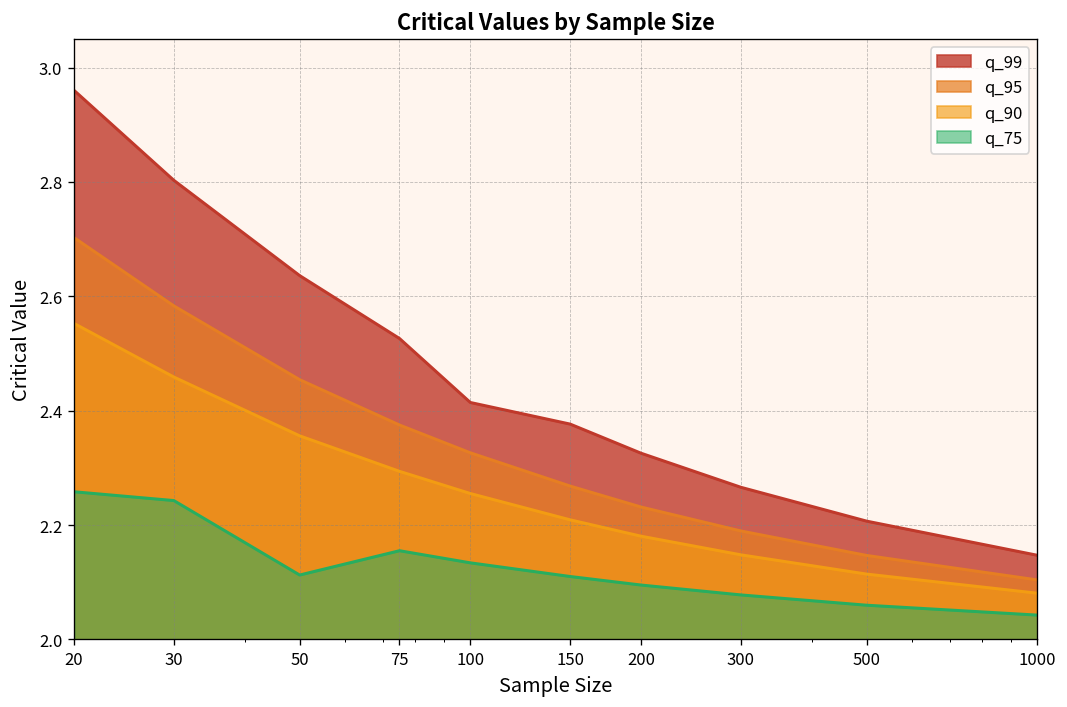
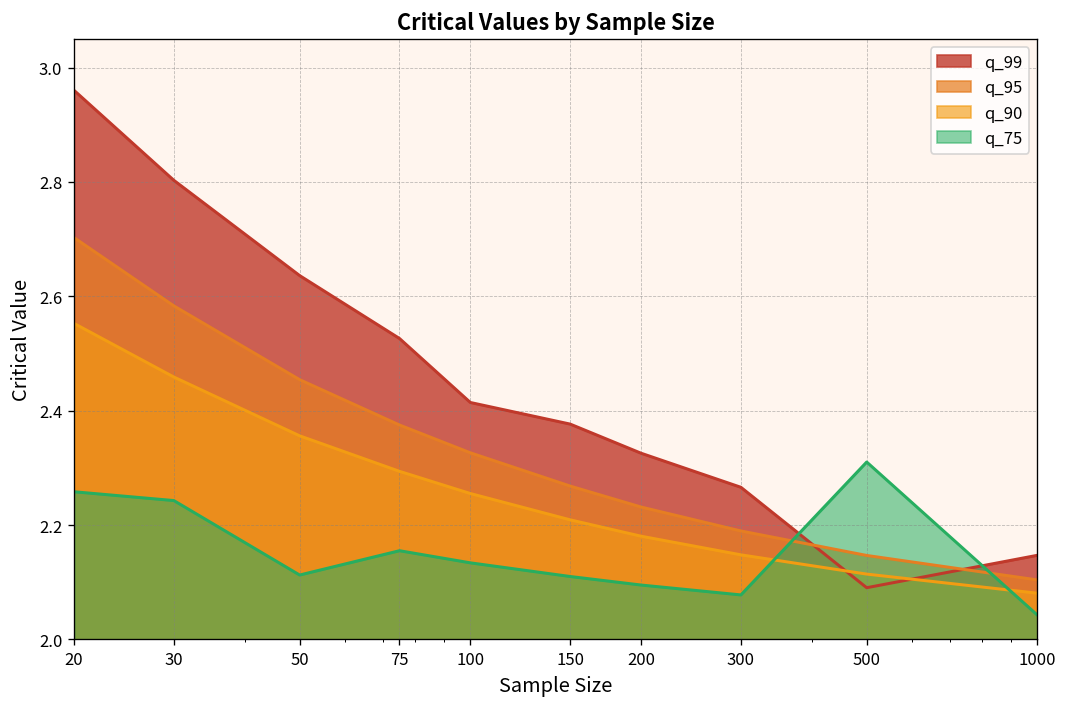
  {
    "q_99": {
      "20": 2.96,
      "30": 2.80,
      "50": 2.64,
      "75": 2.53,
      "100": 2.41,
      "150": 2.38,
      "200": 2.33,
      "300": 2.27,
-     "500": 2.21,
+     "500": 2.09,
      "1000": 2.15
    },
    "q_75": {
      "20": 2.26,
      "30": 2.24,
      "50": 2.11,
      "75": 2.16,
      "100": 2.13,
      "150": 2.11,
      "200": 2.10,
      "300": 2.08,
-     "500": 2.06,
+     "500": 2.31,
      "1000": 2.04
    }
  }
